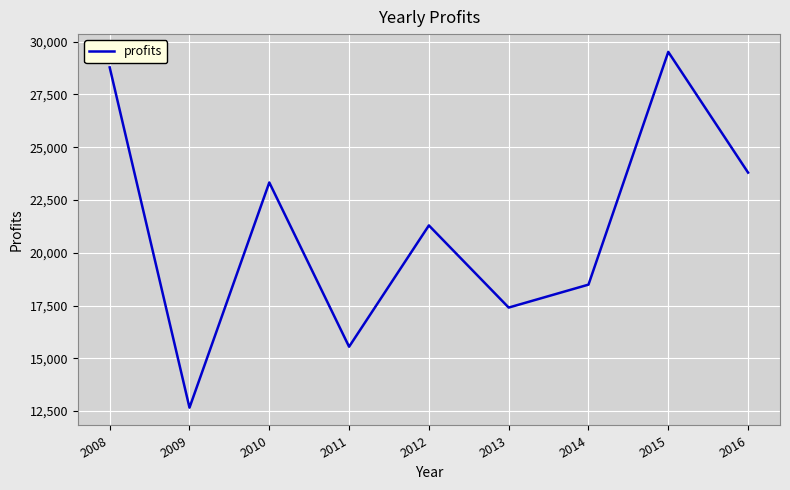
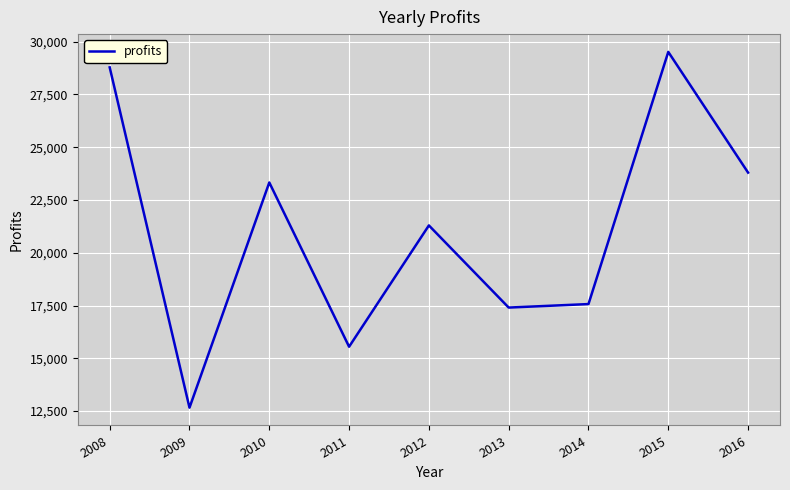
  {
    "2008": "28,800",
    "2009": "12,700",
    "2010": "23,300",
    "2011": "15,500",
    "2012": "21,300",
    "2013": "17,400",
-   "2014": "18,500",
+   "2014": "17,600",
    "2015": "29,500",
    "2016": "23,800"
  }
